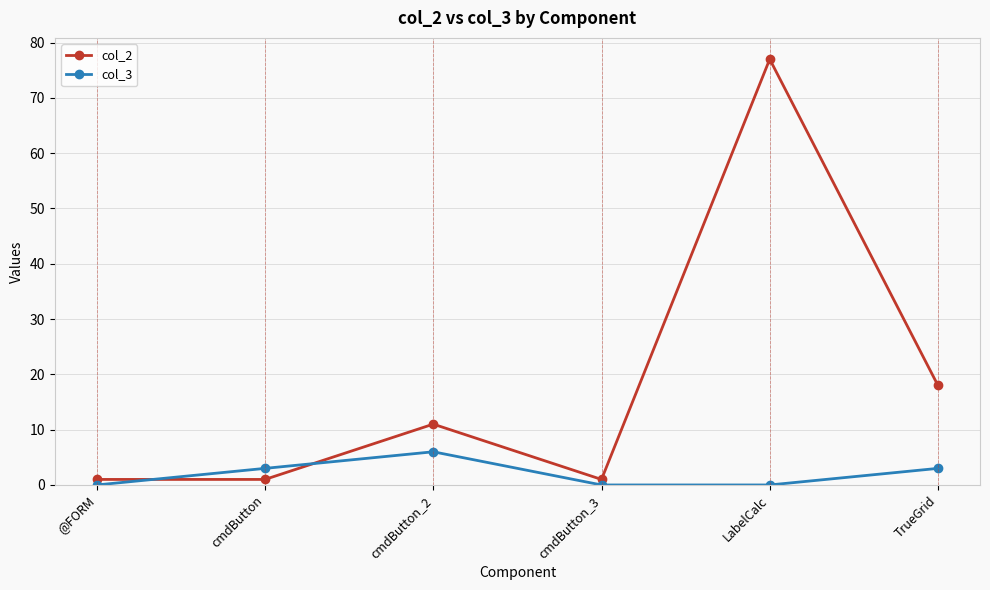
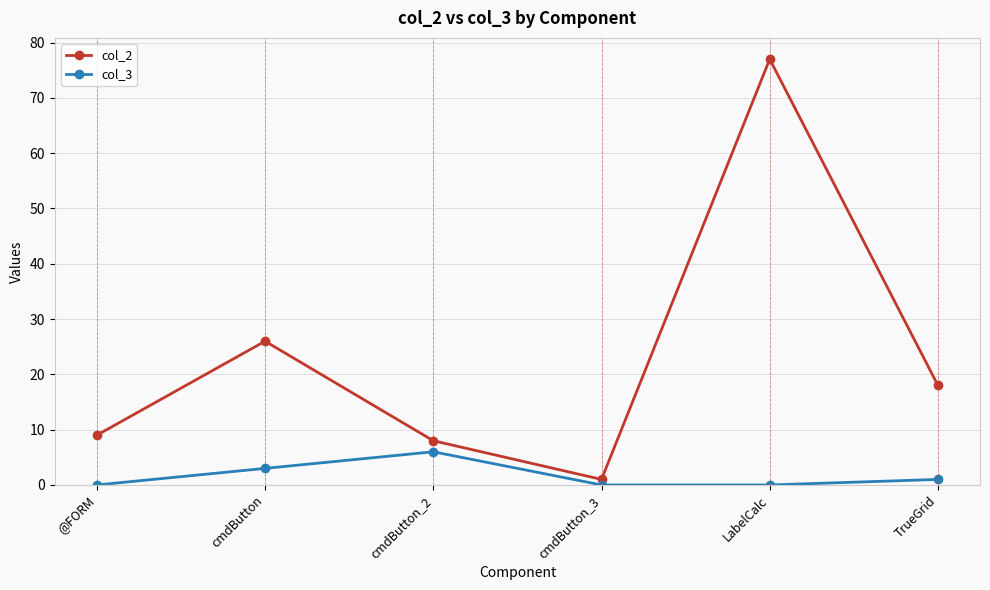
  {
    "col_2": {
-     "@FORM": 1,
-     "cmdButton": 1,
-     "cmdButton_2": 11,
+     "@FORM": 9,
+     "cmdButton": 26,
+     "cmdButton_2": 8,
      "cmdButton_3": 1,
      "LabelCalc": 77,
      "TrueGrid": 18
    },
    "col_3": {
      "@FORM": 0,
      "cmdButton": 3,
      "cmdButton_2": 6,
      "cmdButton_3": 0,
      "LabelCalc": 0,
-     "TrueGrid": 3
+     "TrueGrid": 1
    }
  }
